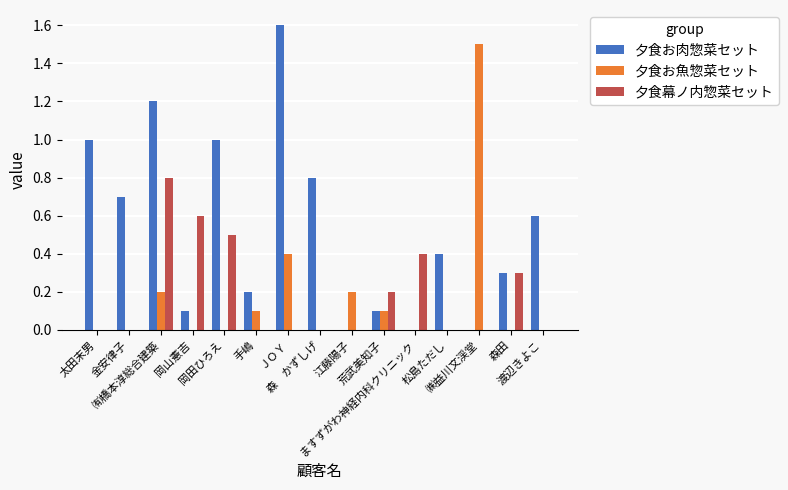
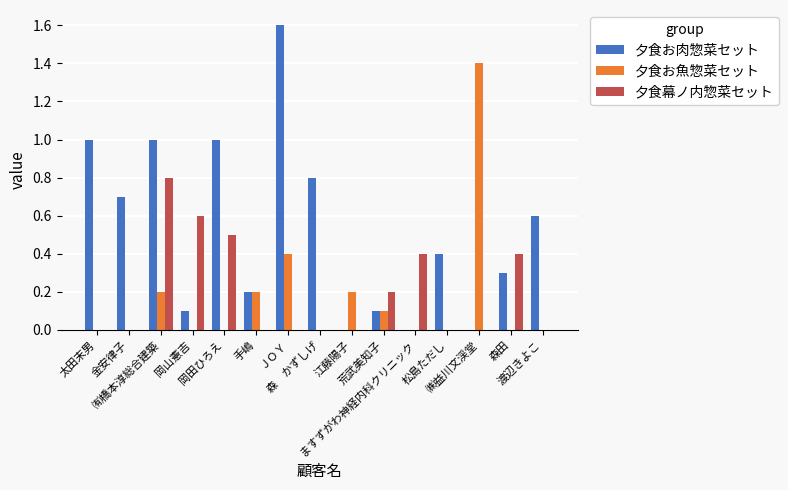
  {
    "夕食お肉惣菜セット": {
      "太田末男": 1.0,
      "金安律子": 0.7,
-     "㈲橋本淳総合建築": 1.2,
+     "㈲橋本淳総合建築": 1.0,
      "岡山憲吉": 0.1,
      "岡田ひろえ": 1.0,
      "手嶋": 0.2,
      "ＪＯＹ": 1.6,
      "森 かずしげ": 0.8,
      "江藤陽子": 0.0,
      "荒武美知子": 0.1,
      "ますずがわ神経内科クリニック": 0.0,
      "松島ただし": 0.4,
      "㈱益川文渓堂": 0.0,
      "森田": 0.3,
      "渡辺きよこ": 0.6
    },
    "夕食お魚惣菜セット": {
      "太田末男": 0.0,
      "金安律子": 0.0,
      "㈲橋本淳総合建築": 0.2,
      "岡山憲吉": 0.0,
      "岡田ひろえ": 0.0,
-     "手嶋": 0.1,
+     "手嶋": 0.2,
      "ＪＯＹ": 0.4,
      "森 かずしげ": 0.0,
      "江藤陽子": 0.2,
      "荒武美知子": 0.1,
      "ますずがわ神経内科クリニック": 0.0,
      "松島ただし": 0.0,
-     "㈱益川文渓堂": 1.5,
+     "㈱益川文渓堂": 1.4,
      "森田": 0.0,
      "渡辺きよこ": 0.0
    },
    "夕食幕ノ内惣菜セット": {
      "太田末男": 0.0,
      "金安律子": 0.0,
      "㈲橋本淳総合建築": 0.8,
      "岡山憲吉": 0.6,
      "岡田ひろえ": 0.5,
      "手嶋": 0.0,
      "ＪＯＹ": 0.0,
      "森 かずしげ": 0.0,
      "江藤陽子": 0.0,
      "荒武美知子": 0.2,
      "ますずがわ神経内科クリニック": 0.4,
      "松島ただし": 0.0,
      "㈱益川文渓堂": 0.0,
-     "森田": 0.3,
+     "森田": 0.4,
      "渡辺きよこ": 0.0
    }
  }
